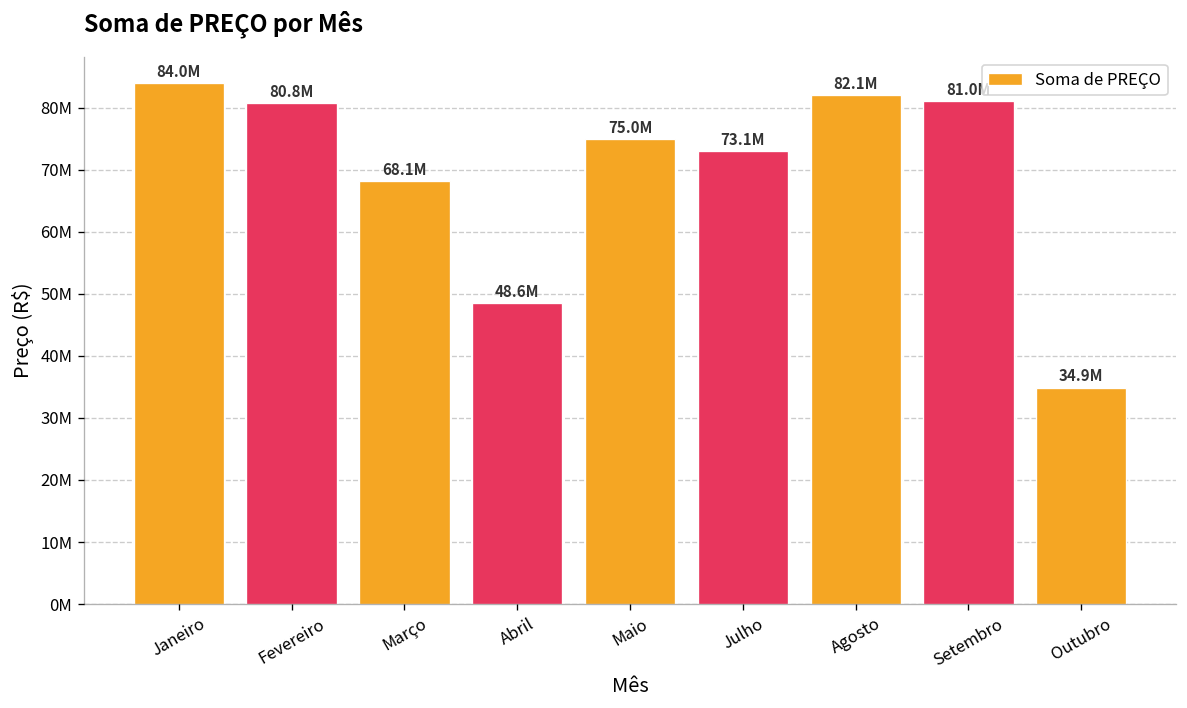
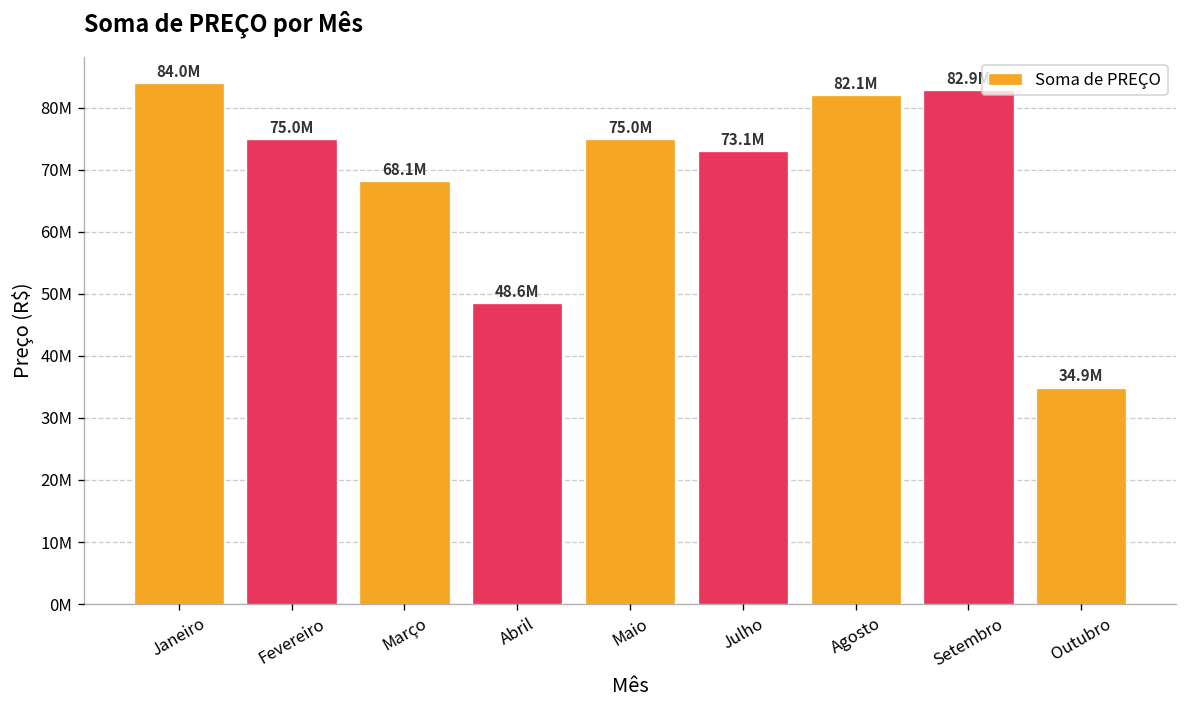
  {
    "Janeiro": "84.0M",
-   "Fevereiro": "80.8M",
+   "Fevereiro": "75.0M",
    "Março": "68.1M",
    "Abril": "48.6M",
    "Maio": "75.0M",
    "Julho": "73.1M",
    "Agosto": "82.1M",
-   "Setembro": "81000000",
+   "Setembro": "83000000",
    "Outubro": "34.9M"
  }
